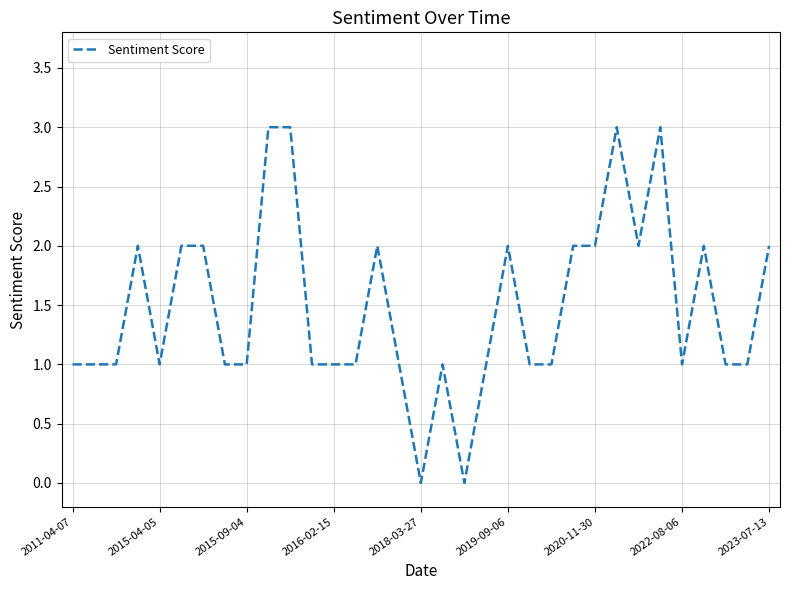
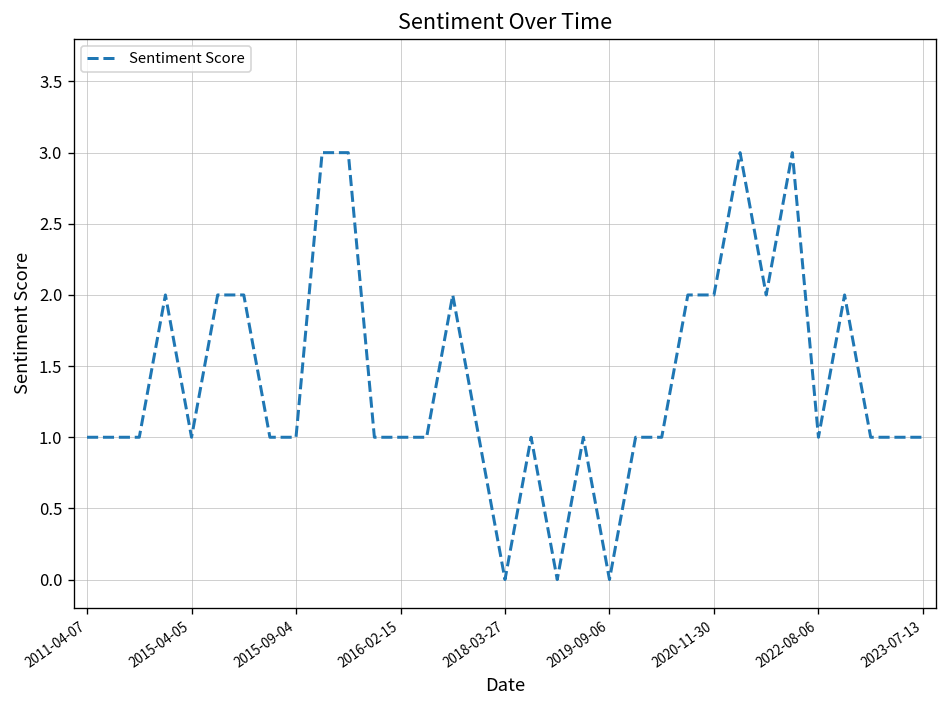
  {
    "2011-04-07": 1,
    "2015-09-04": 1,
    "2018-03-27": 0,
-   "2019-09-06": 2,
+   "2019-09-06": 0,
    "2020-11-30": 2,
-   "2023-07-13": 2
+   "2023-07-13": 1
  }
